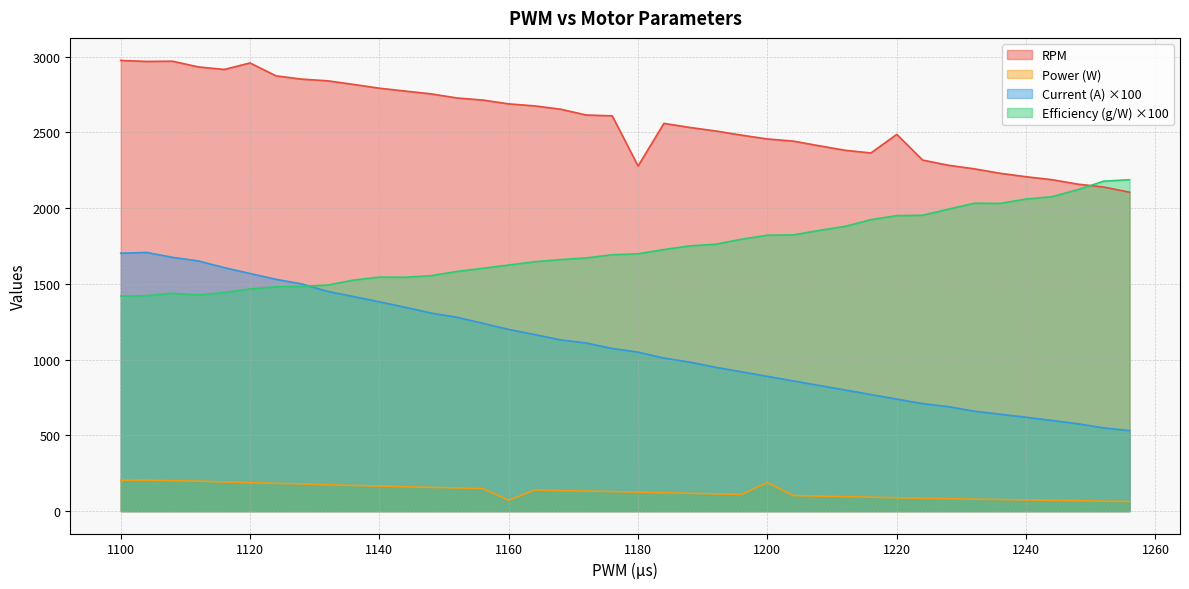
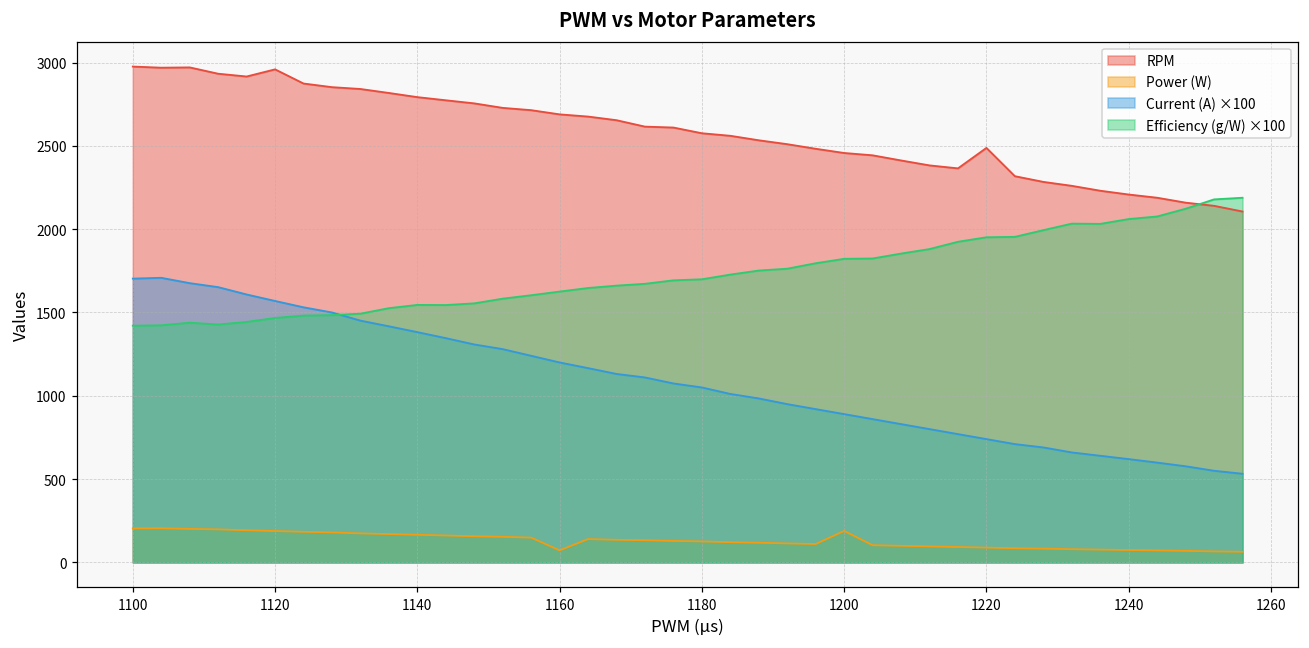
  {
    "RPM": {
      "1100": 2980,
      "1120": 2960,
      "1140": 2790,
      "1160": 2690,
-     "1180": 2280,
+     "1180": 2580,
      "1200": 2460,
      "1220": 2490,
      "1240": 2210
    },
    "Power (W)": {
      "1100": 200,
      "1120": 190,
      "1140": 170,
      "1160": 70,
      "1180": 130,
      "1200": 190,
      "1220": 90,
      "1240": 70
    },
    "Current (A) ×100": {
      "1100": 1700,
      "1120": 1570,
      "1140": 1380,
      "1160": 1200,
      "1180": 1050,
      "1200": 890,
      "1220": 740,
      "1240": 620
    },
    "Efficiency (g/W) ×100": {
      "1100": 1420,
      "1120": 1470,
      "1140": 1550,
      "1160": 1630,
      "1180": 1700,
      "1200": 1820,
      "1220": 1950,
      "1240": 2060
    }
  }
